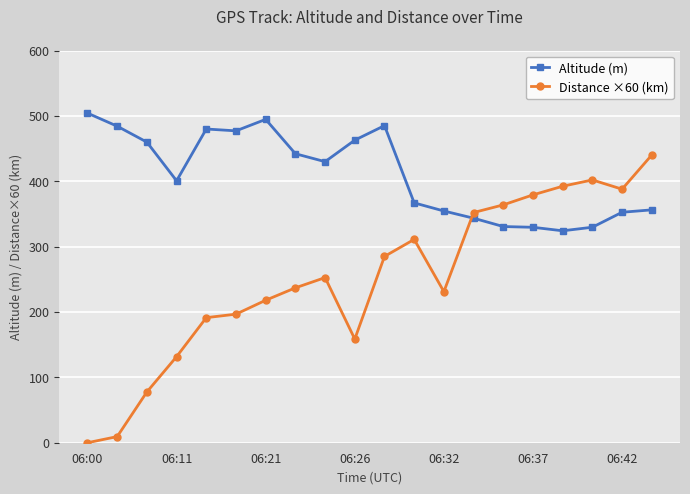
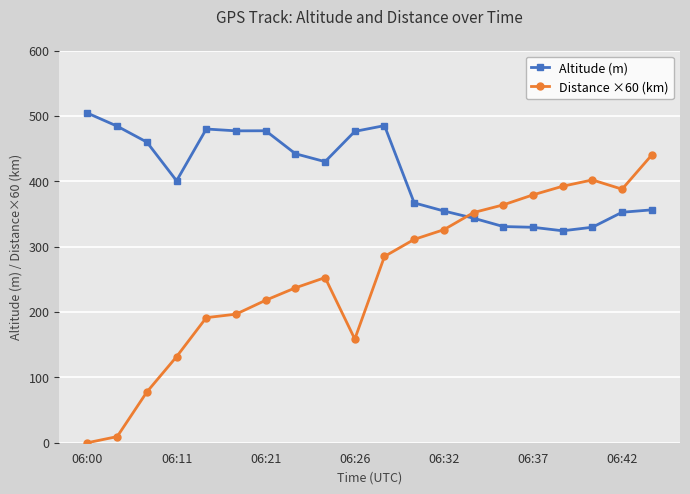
  {
    "Altitude (m)": {
      "06:00": 500,
      "06:11": 400,
-     "06:21": 490,
-     "06:26": 460,
+     "06:21": 480,
+     "06:26": 480,
      "06:32": 350,
      "06:37": 330,
      "06:42": 350
    },
    "Distance ×60 (km)": {
      "06:00": 0,
      "06:11": 130,
      "06:21": 220,
      "06:26": 160,
-     "06:32": 230,
+     "06:32": 330,
      "06:37": 380,
      "06:42": 390
    }
  }
